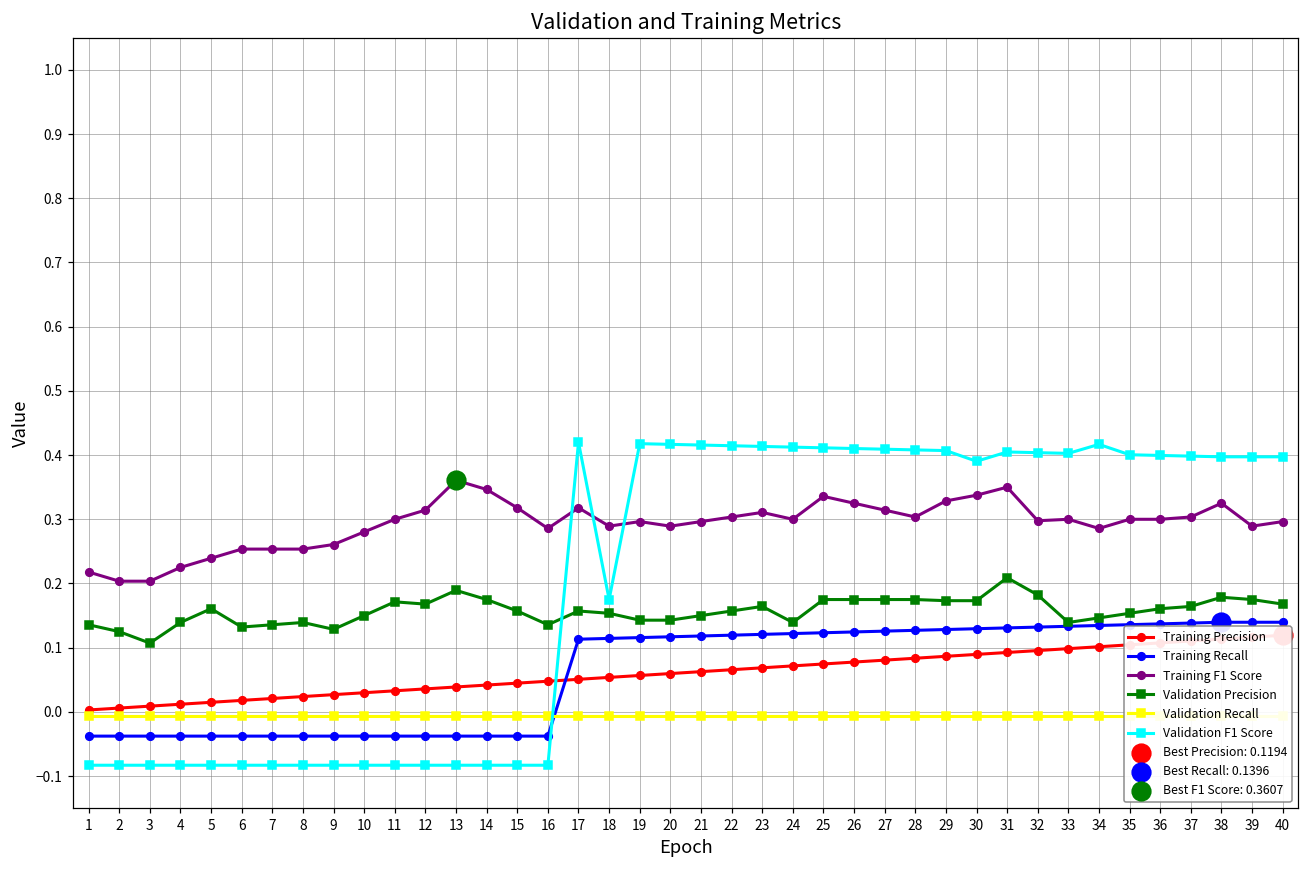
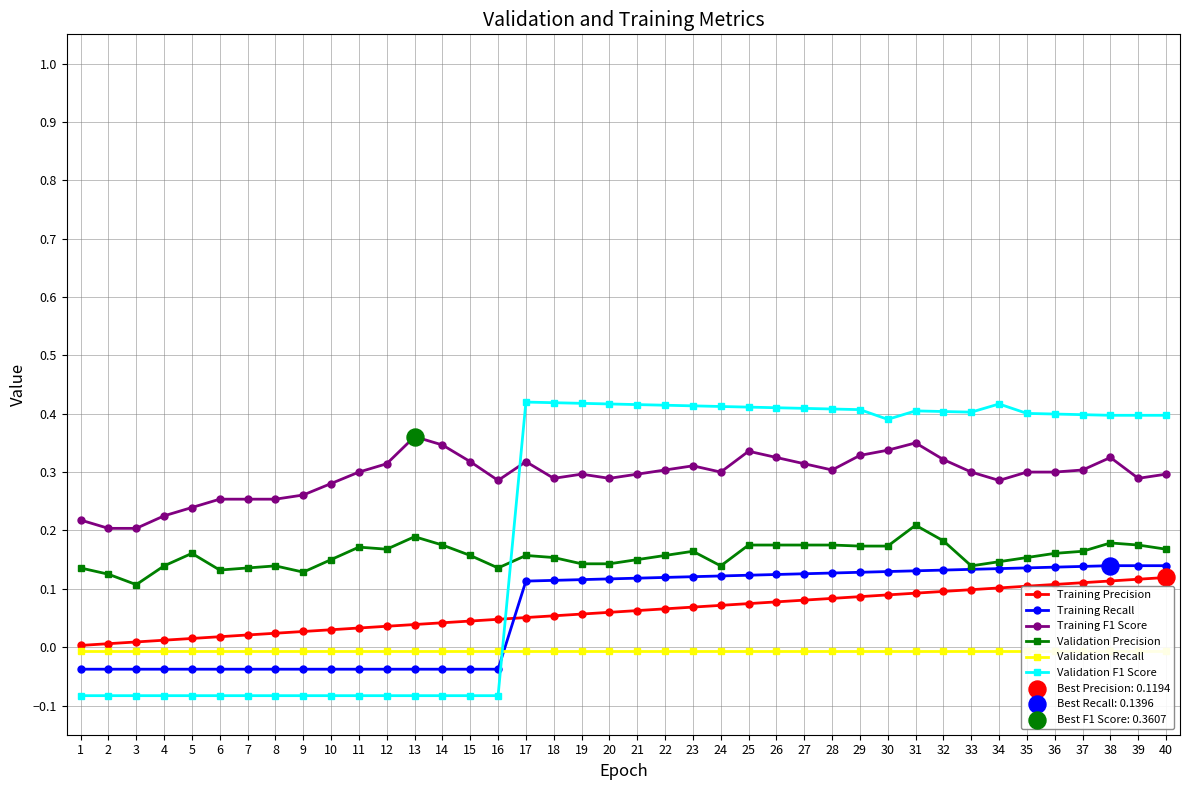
  {
    "Training F1 Score": {
      "1": 0.22,
      "2": 0.20,
      "3": 0.20,
      "4": 0.23,
      "5": 0.24,
      "6": 0.25,
      "7": 0.25,
      "8": 0.25,
      "9": 0.26,
      "10": 0.28,
      "11": 0.30,
      "12": 0.31,
      "14": 0.35,
      "15": 0.32,
      "16": 0.29,
      "17": 0.32,
      "18": 0.29,
      "19": 0.30,
      "20": 0.29,
      "21": 0.30,
      "22": 0.30,
      "23": 0.31,
      "24": 0.30,
      "25": 0.34,
      "26": 0.32,
      "27": 0.31,
      "28": 0.30,
      "29": 0.33,
      "30": 0.34,
      "31": 0.35,
-     "32": 0.30,
+     "32": 0.32,
      "33": 0.30,
      "34": 0.29,
      "35": 0.30,
      "36": 0.30,
      "37": 0.30,
      "38": 0.32,
      "39": 0.29,
      "40": 0.30
    },
    "Validation Recall": {
      "1": -0.01,
      "2": -0.01,
      "3": -0.01,
      "4": -0.01,
      "5": -0.01,
      "6": -0.01,
      "7": -0.01,
      "8": -0.01,
      "9": -0.01,
      "10": -0.01,
      "11": -0.01,
      "12": -0.01,
      "13": -0.01,
      "14": -0.01,
      "15": -0.01,
      "16": -0.01,
      "17": -0.01,
      "18": -0.01,
      "19": -0.01,
      "20": -0.01,
      "21": -0.01,
      "22": -0.01,
      "23": -0.01,
      "24": -0.01,
      "25": -0.01,
      "26": -0.01,
      "27": -0.01,
      "28": -0.01,
      "29": -0.01,
      "30": -0.01,
      "31": -0.01,
      "32": -0.01,
      "33": -0.01,
      "34": -0.01
    },
    "Validation F1 Score": {
      "1": -0.08,
      "2": -0.08,
      "3": -0.08,
      "4": -0.08,
      "5": -0.08,
      "6": -0.08,
      "7": -0.08,
      "8": -0.08,
      "9": -0.08,
      "10": -0.08,
      "11": -0.08,
      "12": -0.08,
      "13": -0.08,
      "14": -0.08,
      "15": -0.08,
      "16": -0.08,
      "17": 0.42,
-     "18": 0.18,
+     "18": 0.42,
      "19": 0.42,
      "20": 0.42,
      "21": 0.42,
      "22": 0.41,
      "23": 0.41,
      "24": 0.41,
      "25": 0.41,
      "26": 0.41,
      "27": 0.41,
      "28": 0.41,
      "29": 0.41,
      "30": 0.39,
      "31": 0.40,
      "32": 0.40,
      "33": 0.40,
      "34": 0.42,
      "35": 0.40,
      "36": 0.40,
      "37": 0.40,
      "38": 0.40,
      "39": 0.40,
      "40": 0.40
    }
  }
